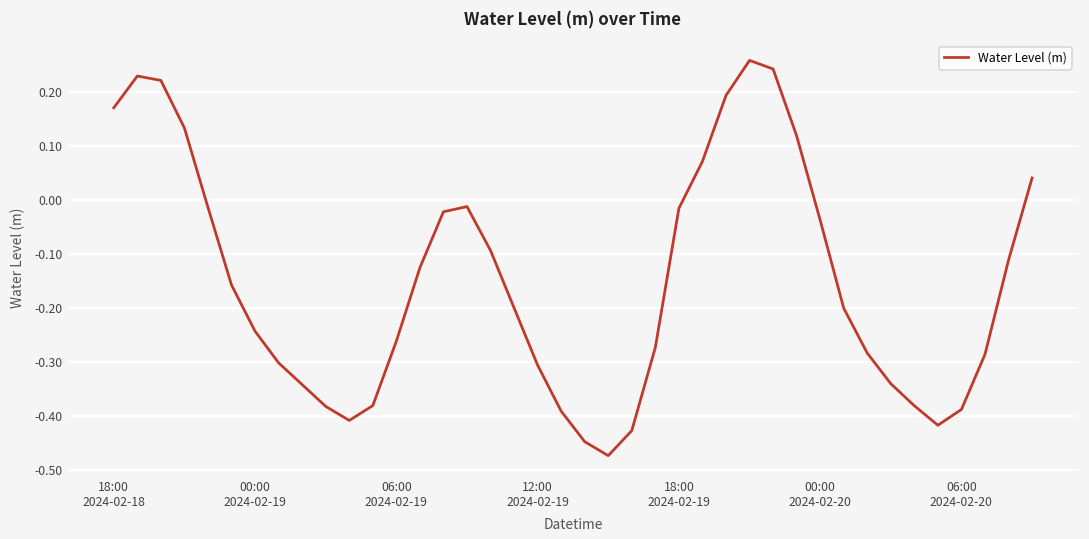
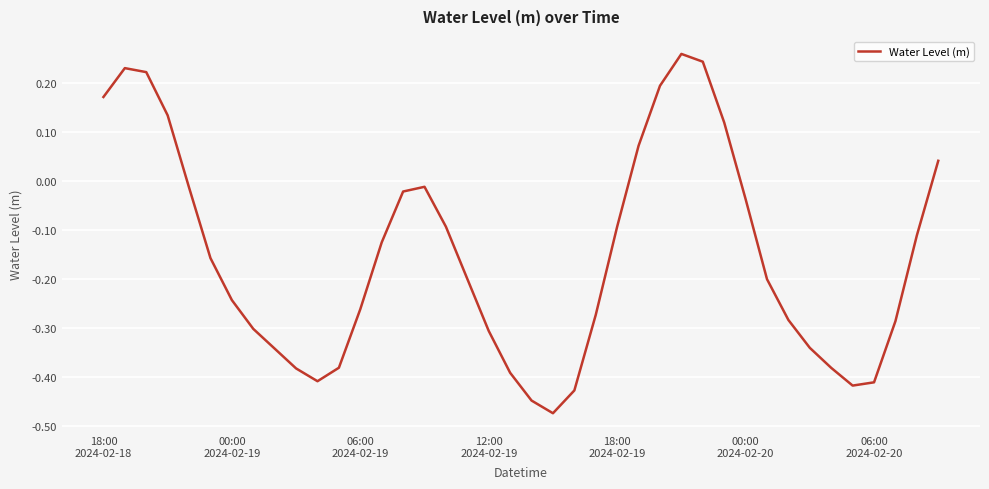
  {
    "18:00 2024-02-18": 0.17,
    "00:00 2024-02-19": -0.24,
    "06:00 2024-02-19": -0.26,
    "12:00 2024-02-19": -0.31,
-   "18:00 2024-02-19": -0.02,
+   "18:00 2024-02-19": -0.09,
    "00:00 2024-02-20": -0.04,
-   "06:00 2024-02-20": -0.39
+   "06:00 2024-02-20": -0.41
  }
